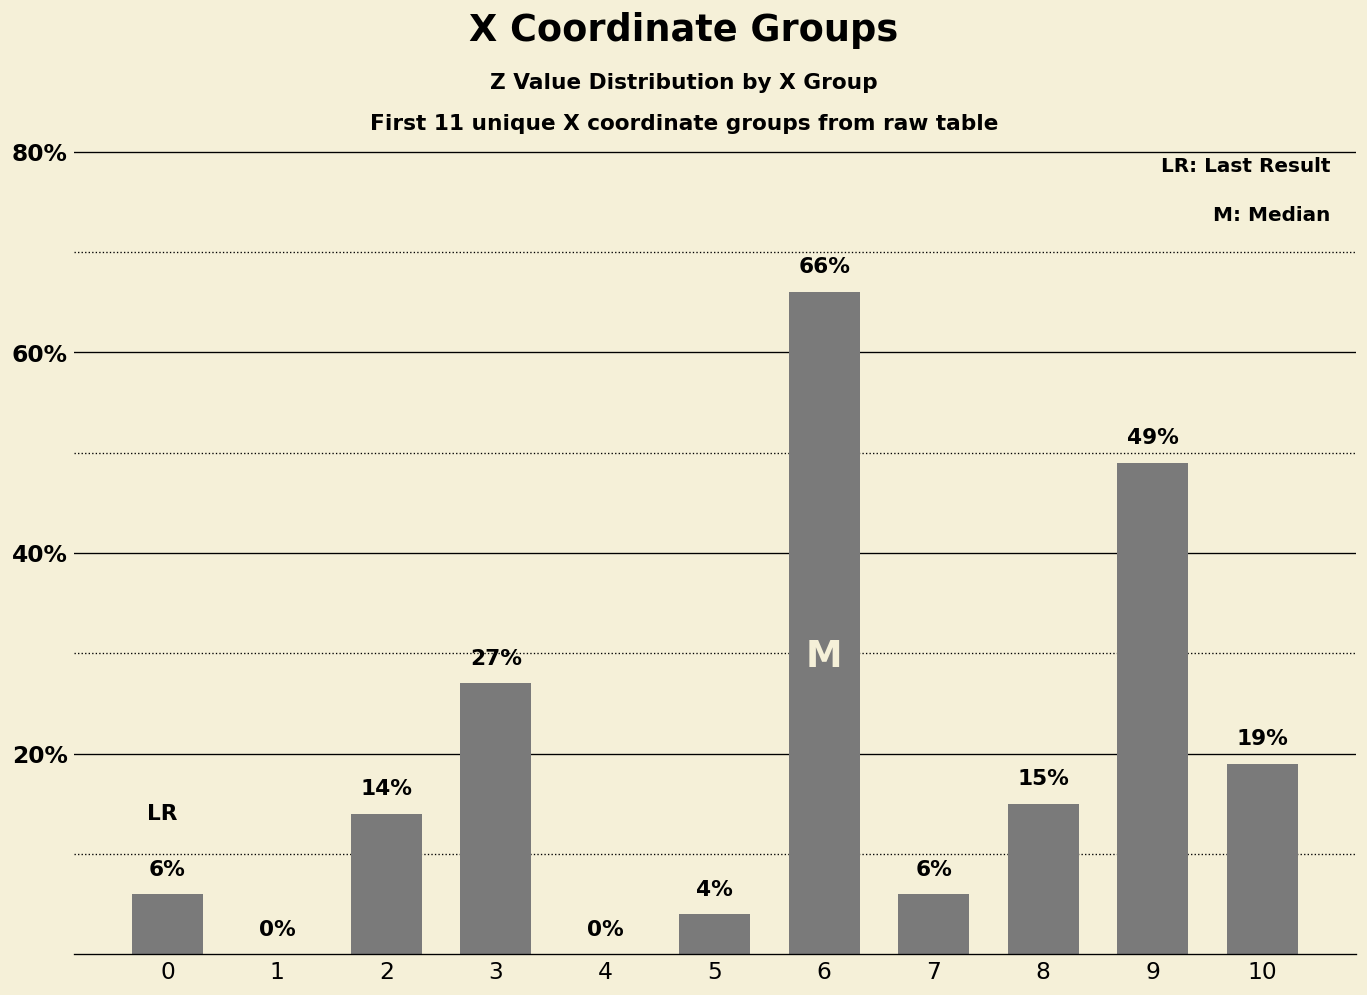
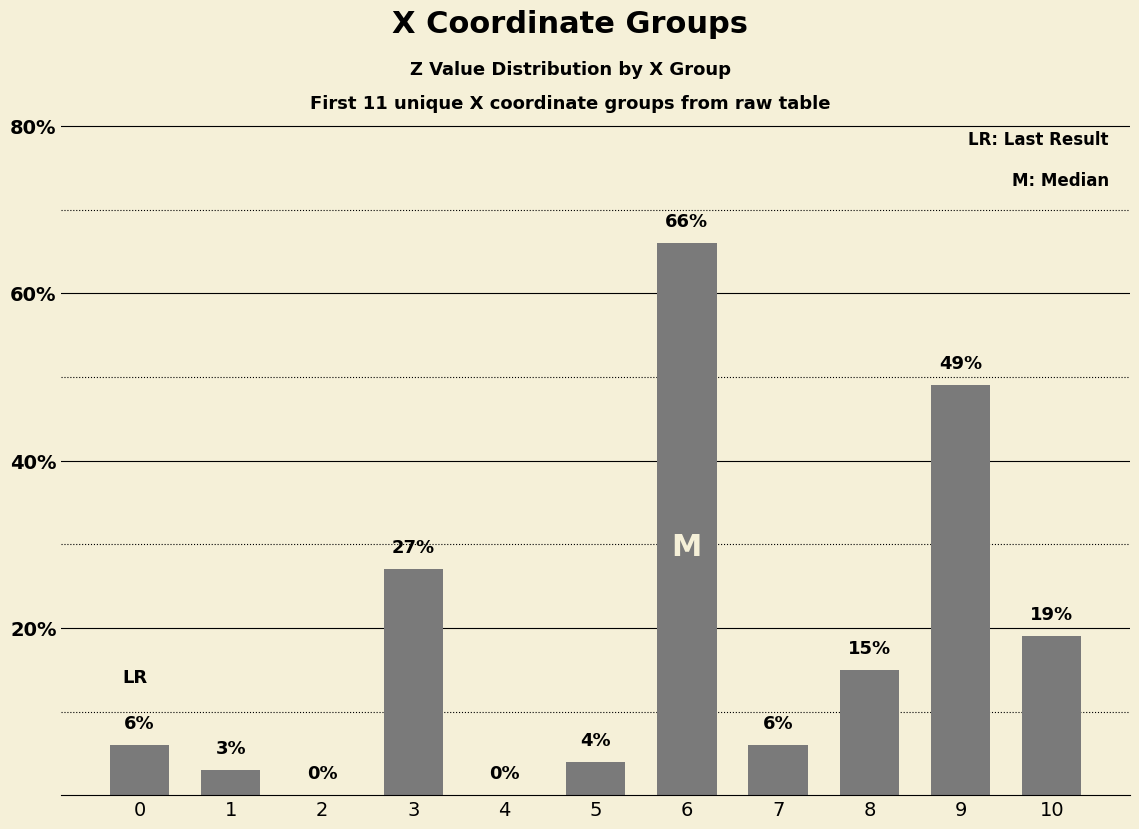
  {
    "0": "6%",
-   "1": "0%",
-   "2": "14%",
+   "1": "3%",
+   "2": "0%",
    "3": "27%",
    "4": "0%",
    "5": "4%",
    "6": "66%",
    "7": "6%",
    "8": "15%",
    "9": "49%",
    "10": "19%"
  }
